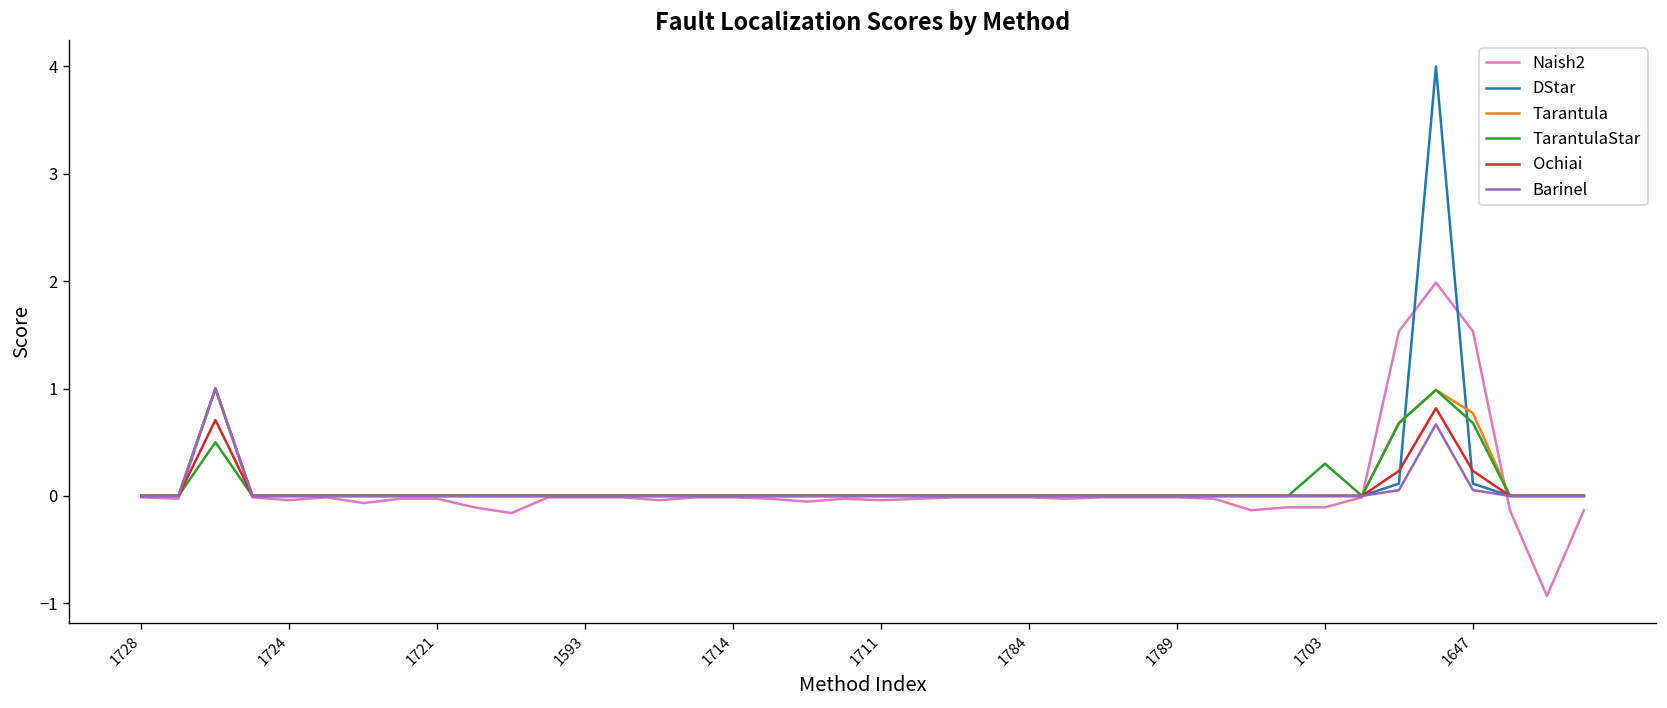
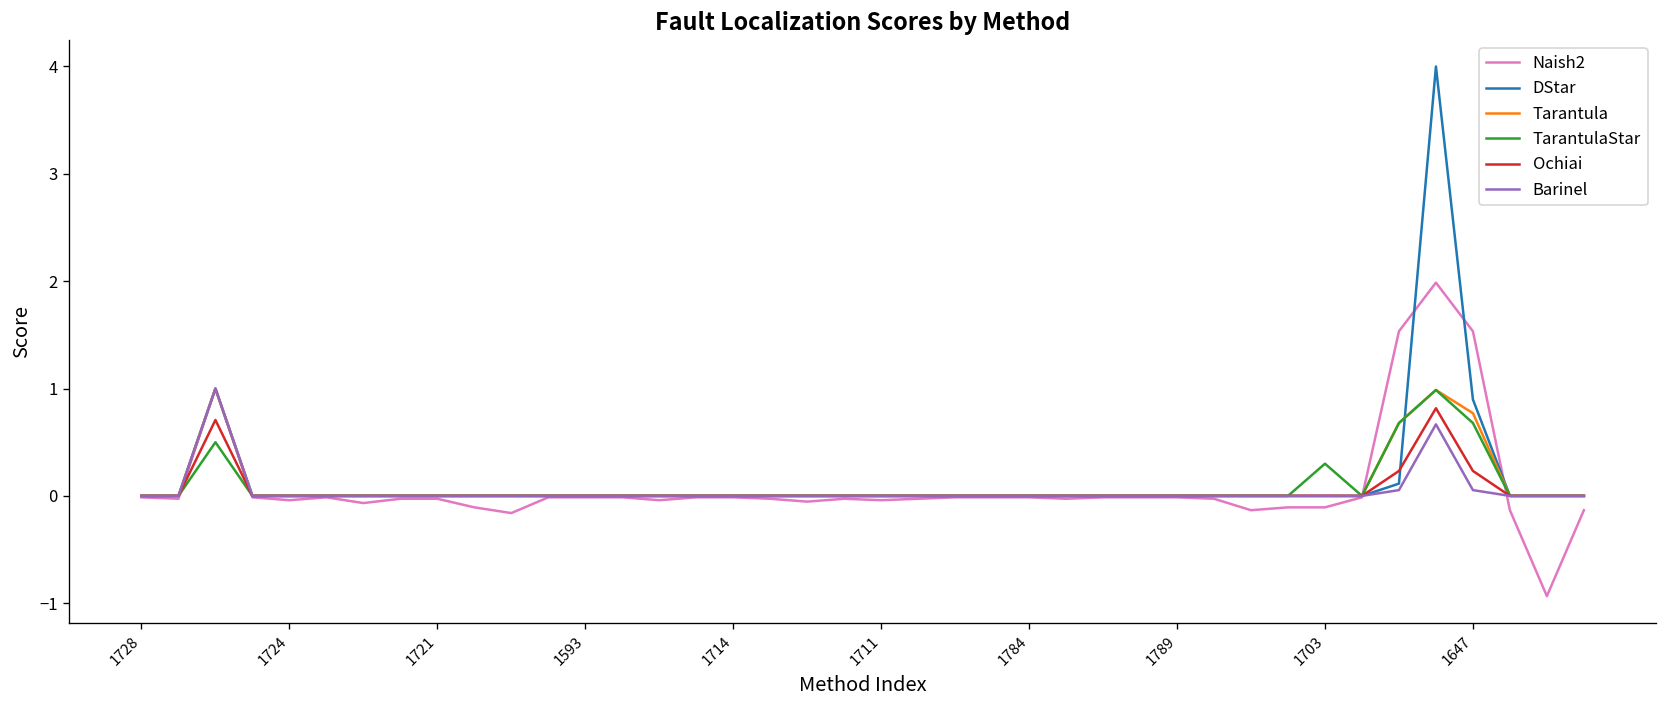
  {
    "Naish2": {
      "1724": 0.0,
      "1711": 0.0,
      "1703": -0.1,
      "1647": 1.5
    },
    "DStar": {
-     "1647": 0.1
+     "1647": 0.9
    },
    "Tarantula": {
      "1647": 0.8
    },
    "TarantulaStar": {
      "1703": 0.3,
      "1647": 0.7
    },
    "Ochiai": {
      "1647": 0.2
    },
    "Barinel": {
      "1647": 0.1
    }
  }
